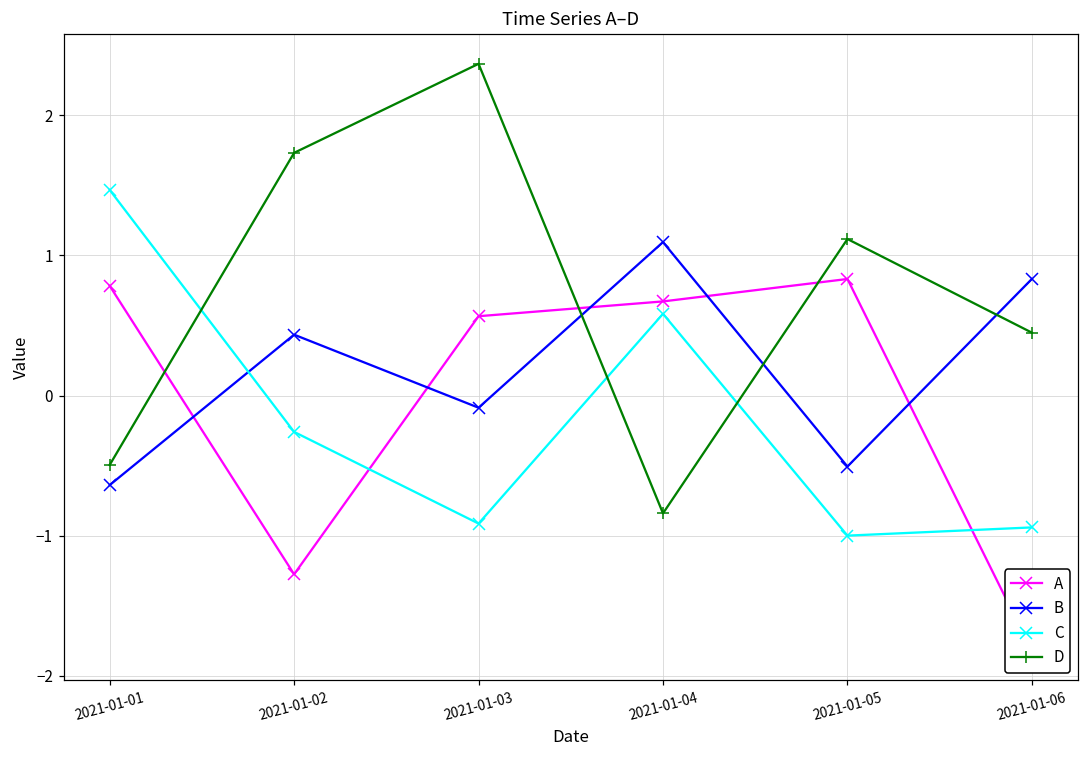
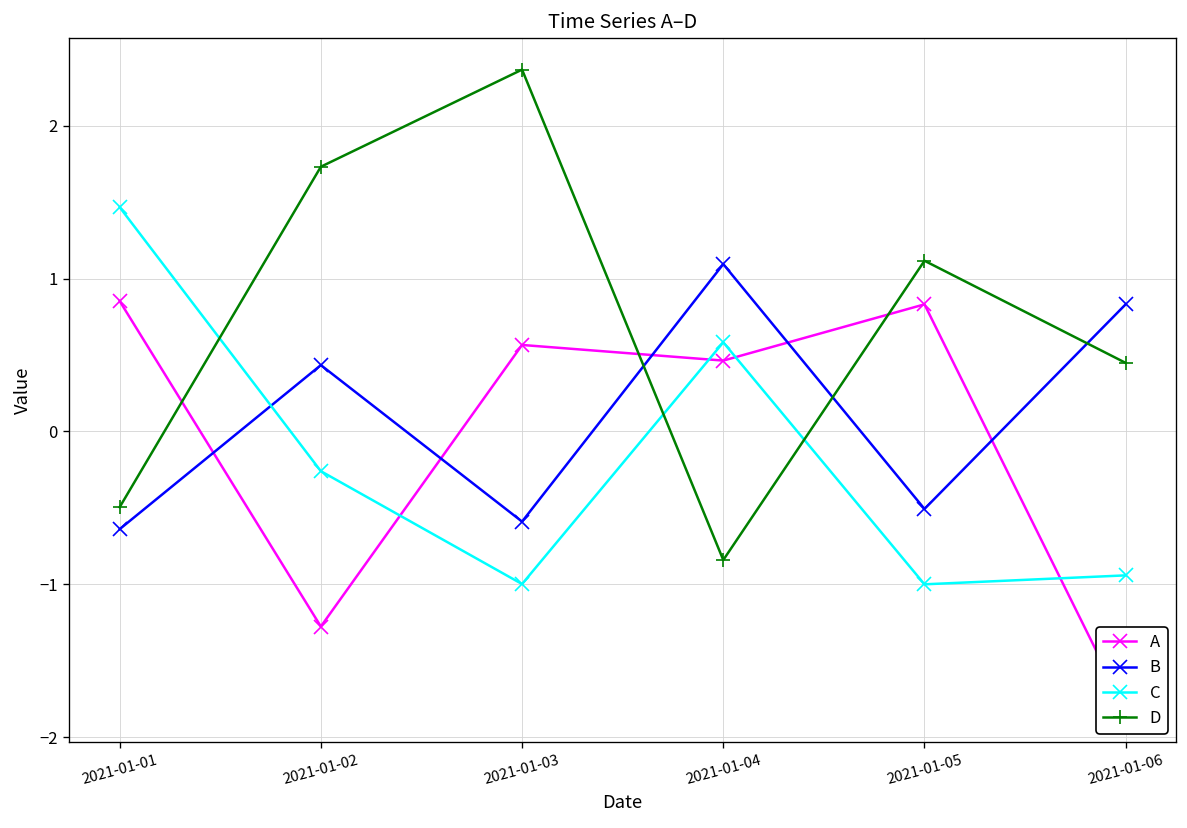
  {
    "A": {
-     "2021-01-01": 0.78,
+     "2021-01-01": 0.85,
      "2021-01-02": -1.28,
      "2021-01-03": 0.57,
-     "2021-01-04": 0.67,
+     "2021-01-04": 0.46,
      "2021-01-05": 0.83
    },
    "B": {
      "2021-01-01": -0.64,
      "2021-01-02": 0.43,
-     "2021-01-03": -0.09,
+     "2021-01-03": -0.59,
      "2021-01-04": 1.09,
      "2021-01-05": -0.51,
      "2021-01-06": 0.83
    },
    "C": {
      "2021-01-01": 1.47,
      "2021-01-02": -0.26,
-     "2021-01-03": -0.91,
+     "2021-01-03": -1.00,
      "2021-01-04": 0.58,
      "2021-01-05": -1.00,
      "2021-01-06": -0.94
    },
    "D": {
      "2021-01-01": -0.50,
      "2021-01-02": 1.73,
      "2021-01-03": 2.37,
      "2021-01-04": -0.84,
      "2021-01-05": 1.12,
      "2021-01-06": 0.45
    }
  }
